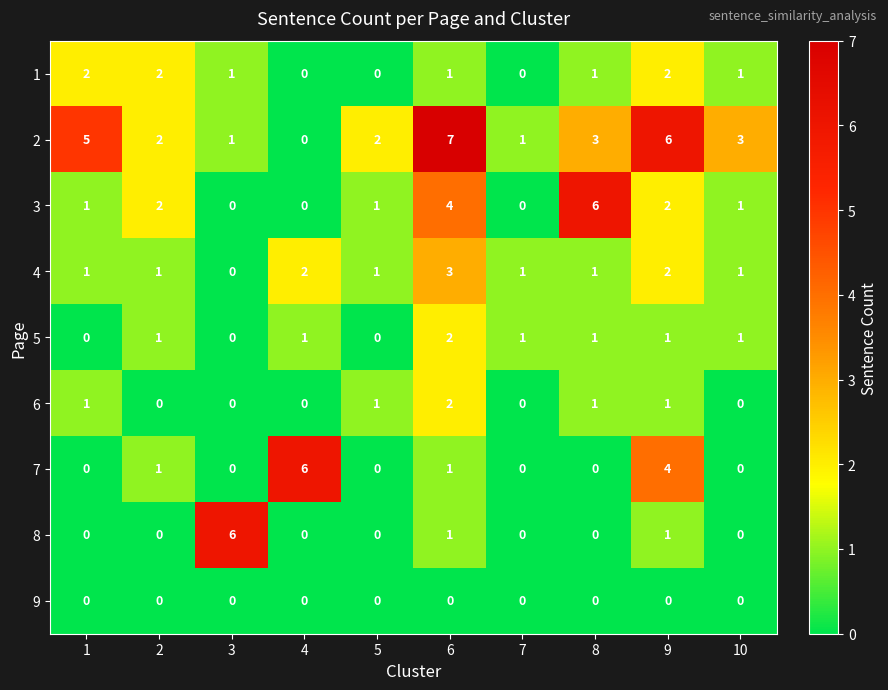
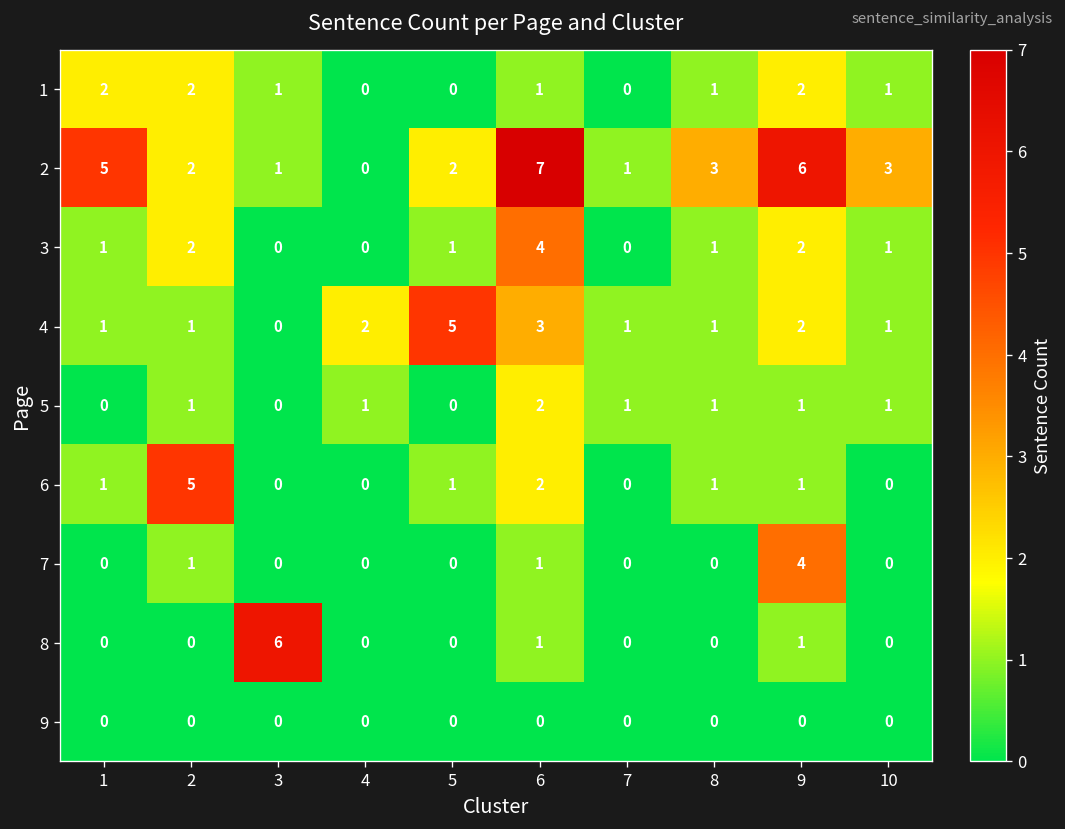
  {
    "1": {
      "1": 2,
      "2": 2,
      "3": 1,
      "4": 0,
      "5": 0,
      "6": 1,
      "7": 0,
      "8": 1,
      "9": 2,
      "10": 1
    },
    "2": {
      "1": 5,
      "2": 2,
      "3": 1,
      "4": 0,
      "5": 2,
      "6": 7,
      "7": 1,
      "8": 3,
      "9": 6,
      "10": 3
    },
    "3": {
      "1": 1,
      "2": 2,
      "3": 0,
      "4": 0,
      "5": 1,
      "6": 4,
      "7": 0,
-     "8": 6,
+     "8": 1,
      "9": 2,
      "10": 1
    },
    "4": {
      "1": 1,
      "2": 1,
      "3": 0,
      "4": 2,
-     "5": 1,
+     "5": 5,
      "6": 3,
      "7": 1,
      "8": 1,
      "9": 2,
      "10": 1
    },
    "5": {
      "1": 0,
      "2": 1,
      "3": 0,
      "4": 1,
      "5": 0,
      "6": 2,
      "7": 1,
      "8": 1,
      "9": 1,
      "10": 1
    },
    "6": {
      "1": 1,
-     "2": 0,
+     "2": 5,
      "3": 0,
      "4": 0,
      "5": 1,
      "6": 2,
      "7": 0,
      "8": 1,
      "9": 1,
      "10": 0
    },
    "7": {
      "1": 0,
      "2": 1,
      "3": 0,
-     "4": 6,
+     "4": 0,
      "5": 0,
      "6": 1,
      "7": 0,
      "8": 0,
      "9": 4,
      "10": 0
    },
    "8": {
      "1": 0,
      "2": 0,
      "3": 6,
      "4": 0,
      "5": 0,
      "6": 1,
      "7": 0,
      "8": 0,
      "9": 1,
      "10": 0
    },
    "9": {
      "1": 0,
      "2": 0,
      "3": 0,
      "4": 0,
      "5": 0,
      "6": 0,
      "7": 0,
      "8": 0,
      "9": 0,
      "10": 0
    }
  }
